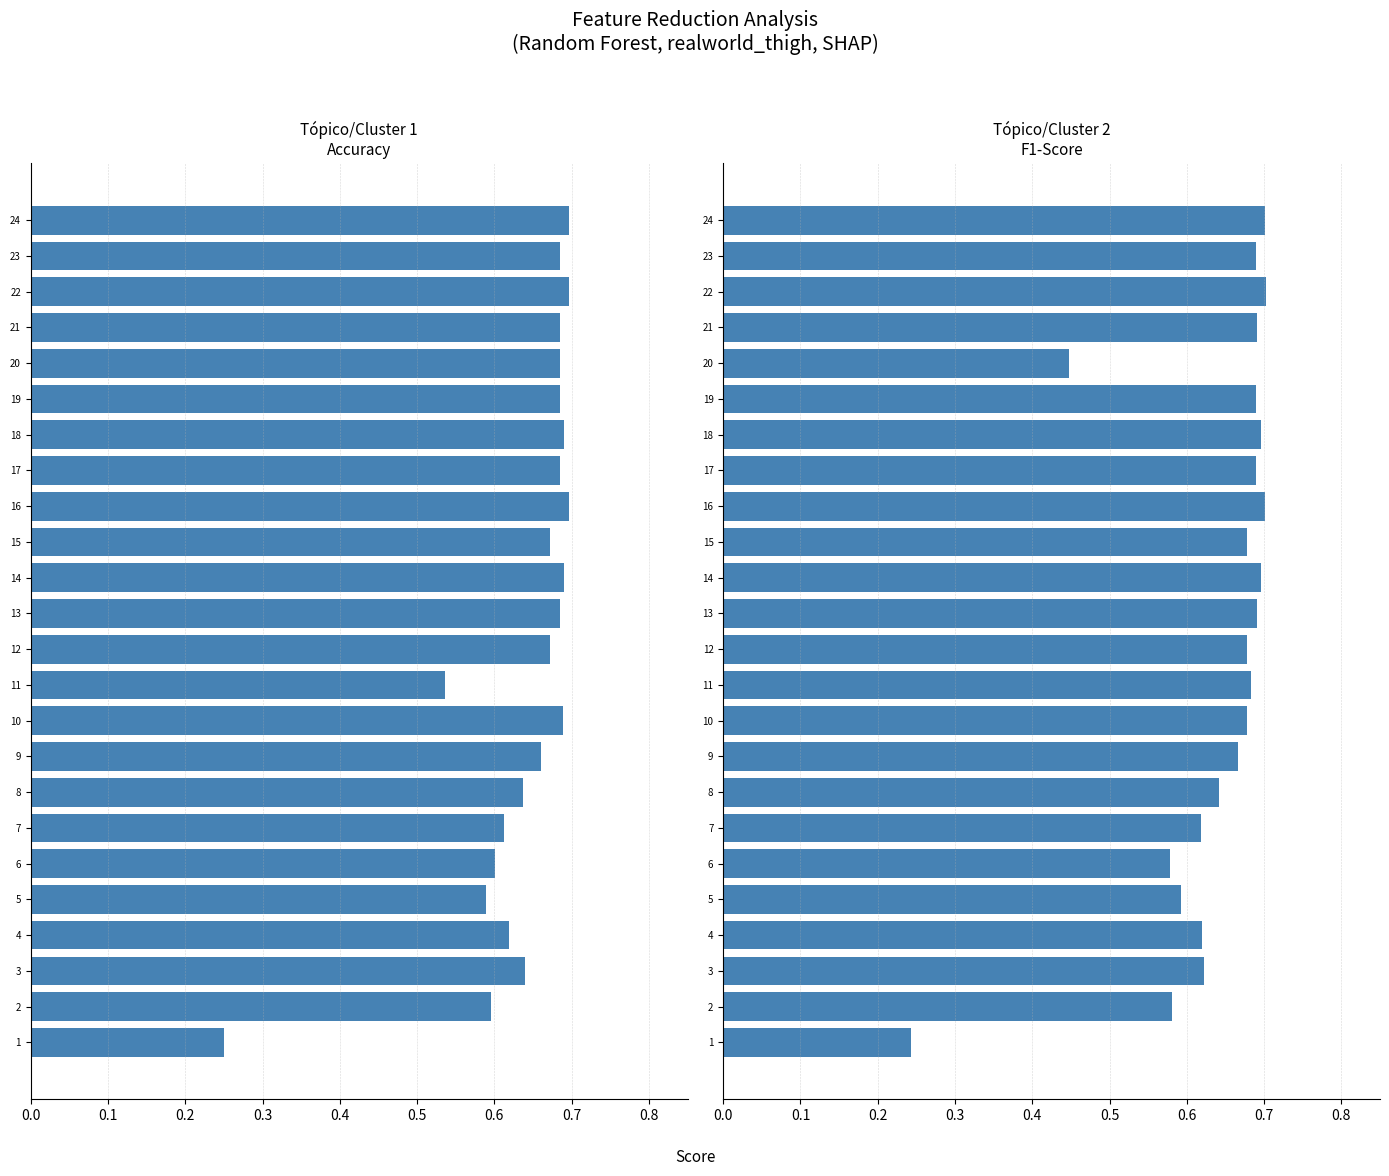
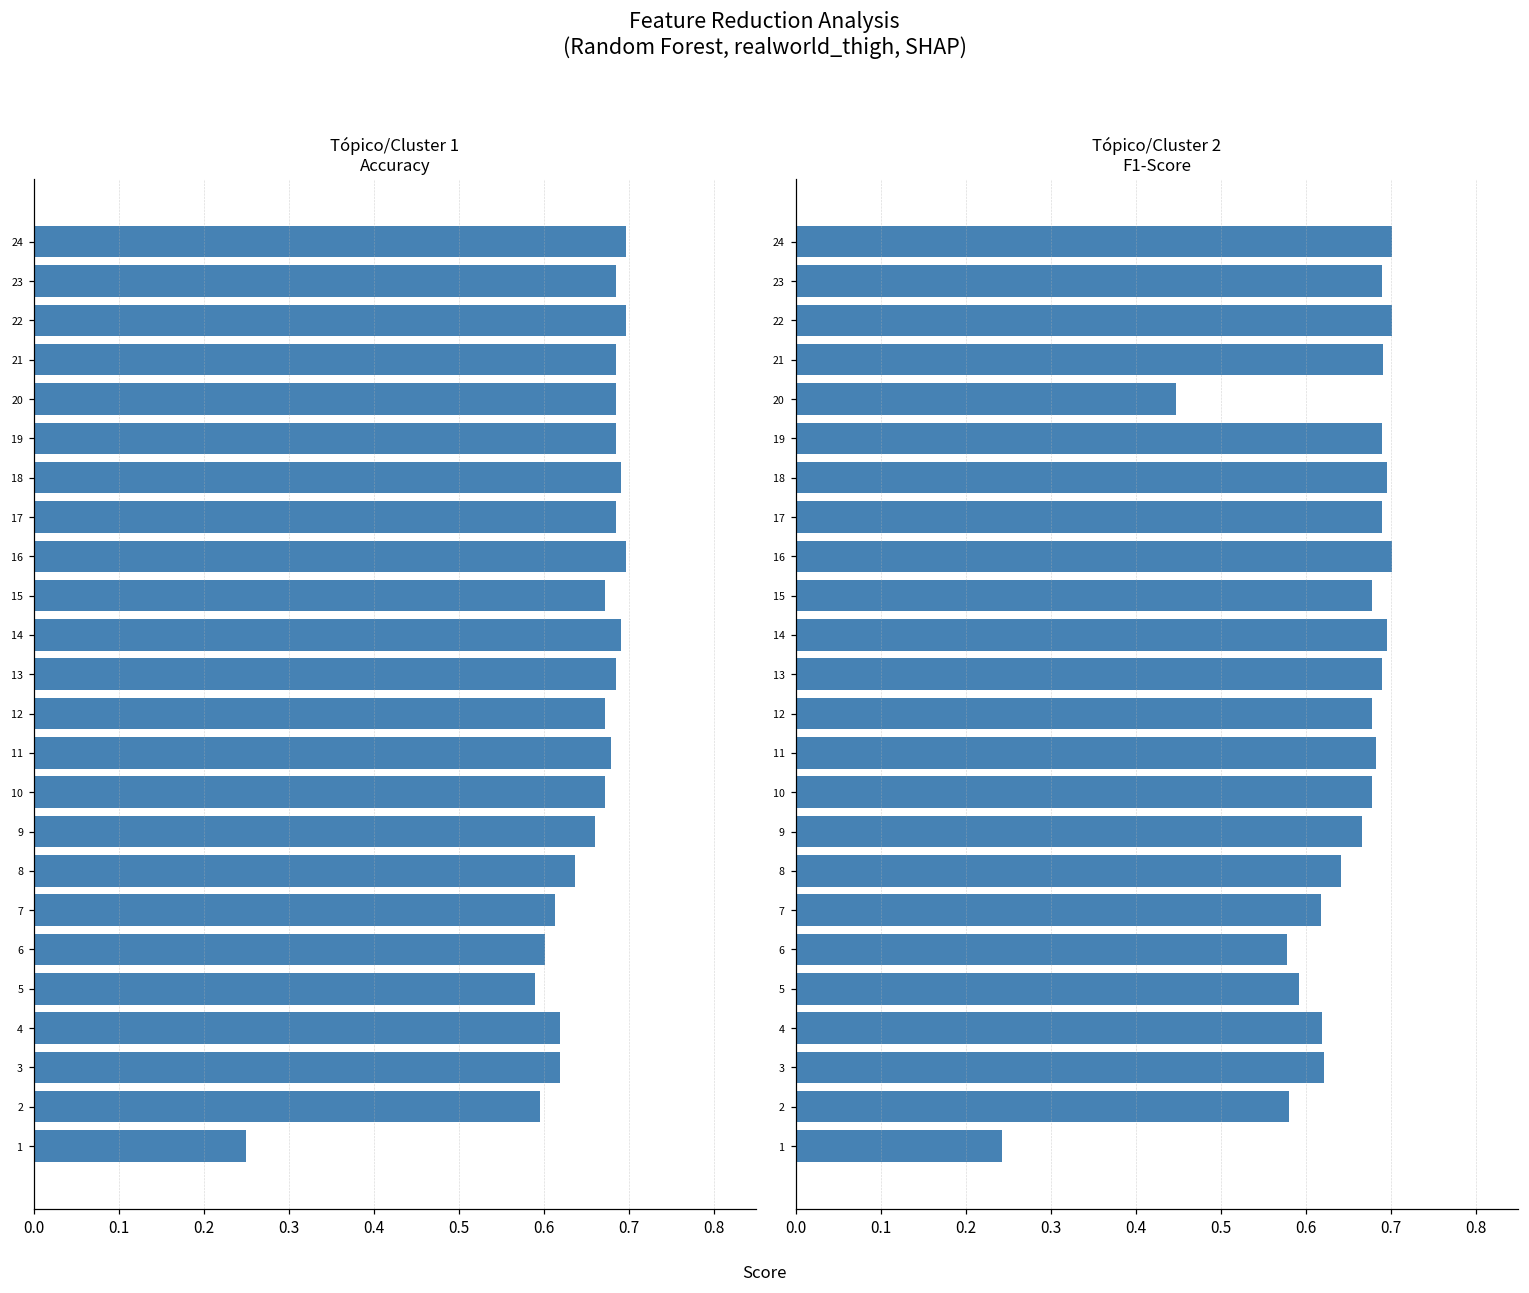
  {
    "Tópico/Cluster 1 Accuracy": {
      "24": 0.70,
      "23": 0.68,
      "22": 0.70,
      "21": 0.68,
      "20": 0.68,
      "19": 0.68,
      "18": 0.69,
      "17": 0.68,
      "16": 0.70,
      "15": 0.67,
      "14": 0.69,
      "13": 0.68,
      "12": 0.67,
-     "11": 0.54,
-     "10": 0.69,
+     "11": 0.68,
+     "10": 0.67,
      "9": 0.66,
      "8": 0.64,
      "7": 0.61,
      "6": 0.60,
      "5": 0.59,
      "4": 0.62,
-     "3": 0.64,
+     "3": 0.62,
      "2": 0.60,
      "1": 0.25
    },
    "Tópico/Cluster 2 F1-Score": {
      "24": 0.70,
      "23": 0.69,
      "22": 0.70,
      "21": 0.69,
      "20": 0.45,
      "19": 0.69,
      "18": 0.70,
      "17": 0.69,
      "16": 0.70,
      "15": 0.68,
      "14": 0.70,
      "13": 0.69,
      "12": 0.68,
      "11": 0.68,
      "10": 0.68,
      "9": 0.67,
      "8": 0.64,
      "7": 0.62,
      "6": 0.58,
      "5": 0.59,
      "4": 0.62,
      "3": 0.62,
      "2": 0.58,
      "1": 0.24
    }
  }
